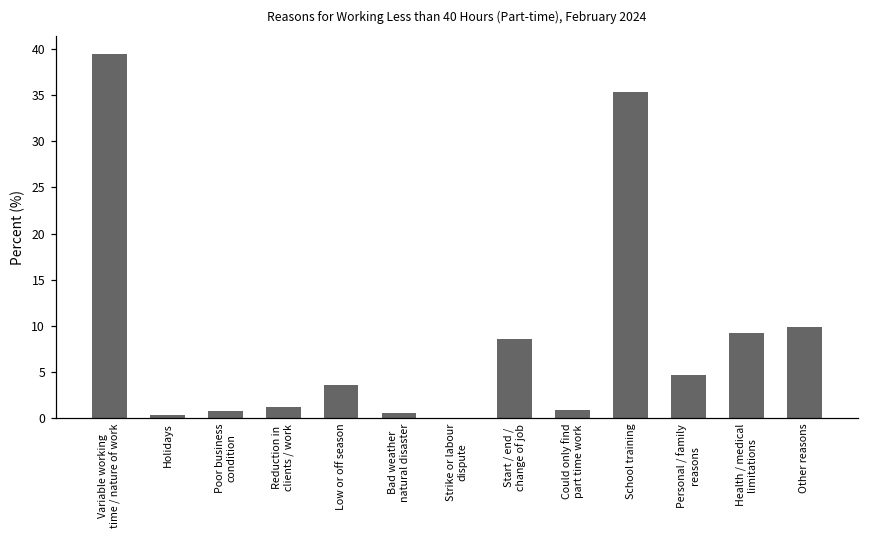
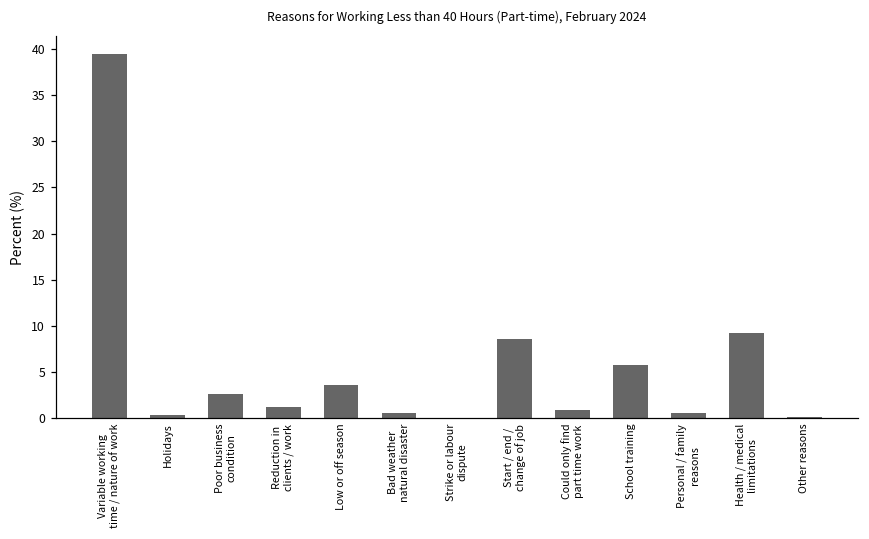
  {
    "Variable working time / nature of work": 39,
    "Holidays": 0,
-   "Poor business condition": 1,
+   "Poor business condition": 3,
    "Reduction in clients / work": 1,
    "Low or off season": 4,
    "Bad weather natural disaster": 1,
    "Start / end / change of job": 9,
    "Could only find part time work": 1,
-   "School training": 35,
-   "Personal / family reasons": 5,
+   "School training": 6,
+   "Personal / family reasons": 1,
    "Health / medical limitations": 9,
-   "Other reasons": 10
+   "Other reasons": 0
  }
